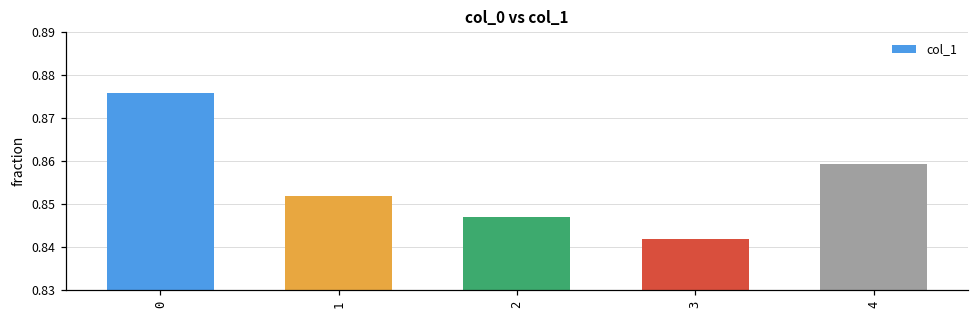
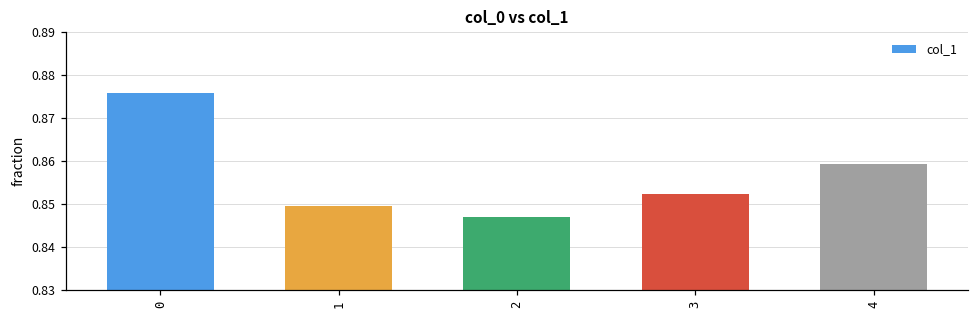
  {
    "0": 0.876,
-   "1": 0.852,
+   "1": 0.849,
    "2": 0.847,
-   "3": 0.842,
+   "3": 0.852,
    "4": 0.859
  }
